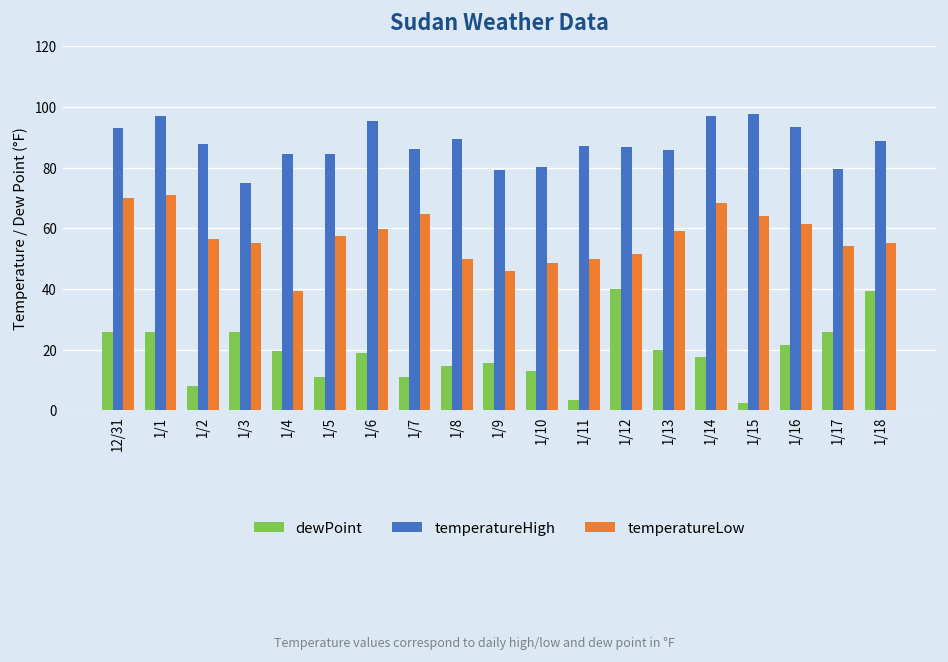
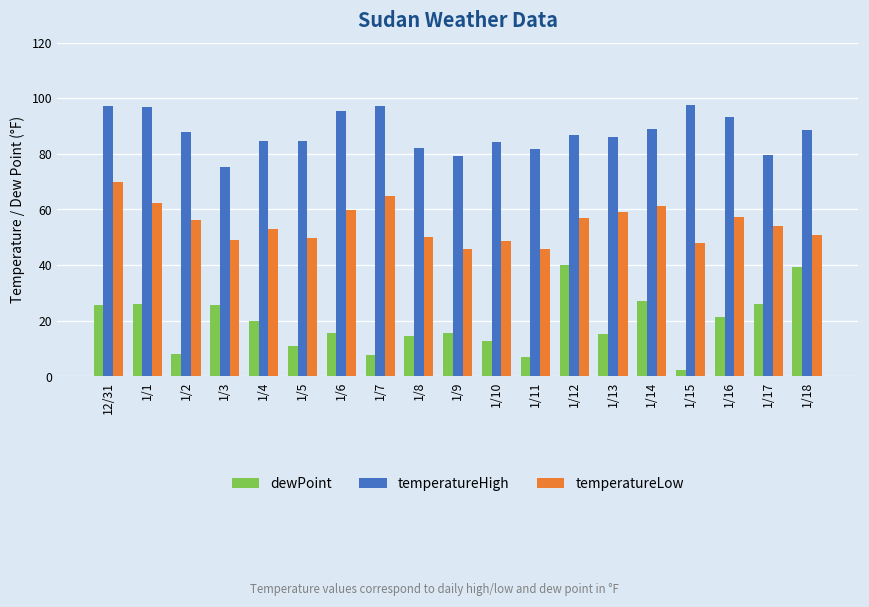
  {
    "dewPoint": {
      "12/31": 26,
      "1/1": 26,
      "1/2": 8,
      "1/3": 26,
      "1/4": 20,
      "1/5": 11,
-     "1/6": 19,
-     "1/7": 11,
+     "1/6": 15,
+     "1/7": 8,
      "1/8": 15,
      "1/9": 16,
      "1/10": 13,
-     "1/11": 4,
+     "1/11": 7,
      "1/12": 40,
-     "1/13": 20,
-     "1/14": 17,
+     "1/13": 15,
+     "1/14": 27,
      "1/15": 2,
      "1/16": 22,
      "1/17": 26,
      "1/18": 39
    },
    "temperatureHigh": {
-     "12/31": 93,
+     "12/31": 97,
      "1/1": 97,
      "1/2": 88,
      "1/3": 75,
      "1/4": 84,
      "1/5": 84,
      "1/6": 95,
-     "1/7": 86,
-     "1/8": 89,
+     "1/7": 97,
+     "1/8": 82,
      "1/9": 79,
-     "1/10": 80,
-     "1/11": 87,
+     "1/10": 84,
+     "1/11": 82,
      "1/12": 87,
      "1/13": 86,
-     "1/14": 97,
+     "1/14": 89,
      "1/15": 98,
      "1/16": 93,
      "1/17": 79,
      "1/18": 89
    },
    "temperatureLow": {
      "12/31": 70,
-     "1/1": 71,
+     "1/1": 62,
      "1/2": 56,
-     "1/3": 55,
-     "1/4": 39,
-     "1/5": 58,
+     "1/3": 49,
+     "1/4": 53,
+     "1/5": 50,
      "1/6": 60,
      "1/7": 65,
      "1/8": 50,
      "1/9": 46,
      "1/10": 49,
-     "1/11": 50,
-     "1/12": 51,
+     "1/11": 46,
+     "1/12": 57,
      "1/13": 59,
-     "1/14": 68,
-     "1/15": 64,
-     "1/16": 62,
+     "1/14": 61,
+     "1/15": 48,
+     "1/16": 57,
      "1/17": 54,
-     "1/18": 55
+     "1/18": 51
    }
  }
